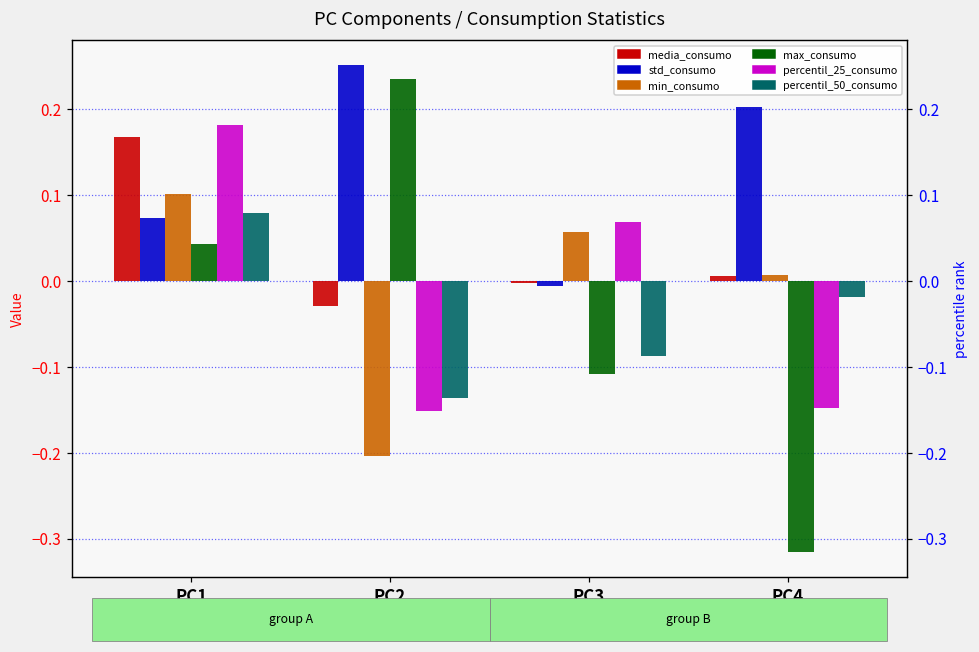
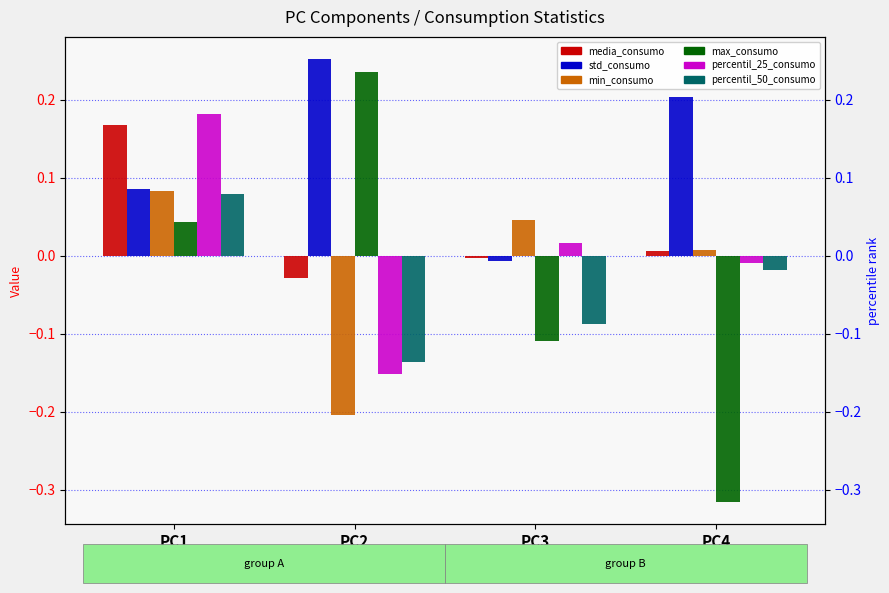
  {
    "media_consumo": {
      "PC1": 0.17,
      "PC2": -0.03,
      "PC4": 0.01
    },
    "std_consumo": {
-     "PC1": 0.07,
+     "PC1": 0.09,
      "PC2": 0.25,
      "PC3": -0.01,
      "PC4": 0.20
    },
    "min_consumo": {
-     "PC1": 0.10,
+     "PC1": 0.08,
      "PC2": -0.20,
-     "PC3": 0.06,
+     "PC3": 0.05,
      "PC4": 0.01
    },
    "max_consumo": {
      "PC1": 0.04,
      "PC2": 0.24,
      "PC3": -0.11,
      "PC4": -0.32
    },
    "percentil_25_consumo": {
      "PC1": 0.18,
      "PC2": -0.15,
-     "PC3": 0.07,
-     "PC4": -0.15
+     "PC3": 0.02,
+     "PC4": -0.01
    },
    "percentil_50_consumo": {
      "PC1": 0.08,
      "PC2": -0.14,
      "PC3": -0.09,
      "PC4": -0.02
    }
  }
